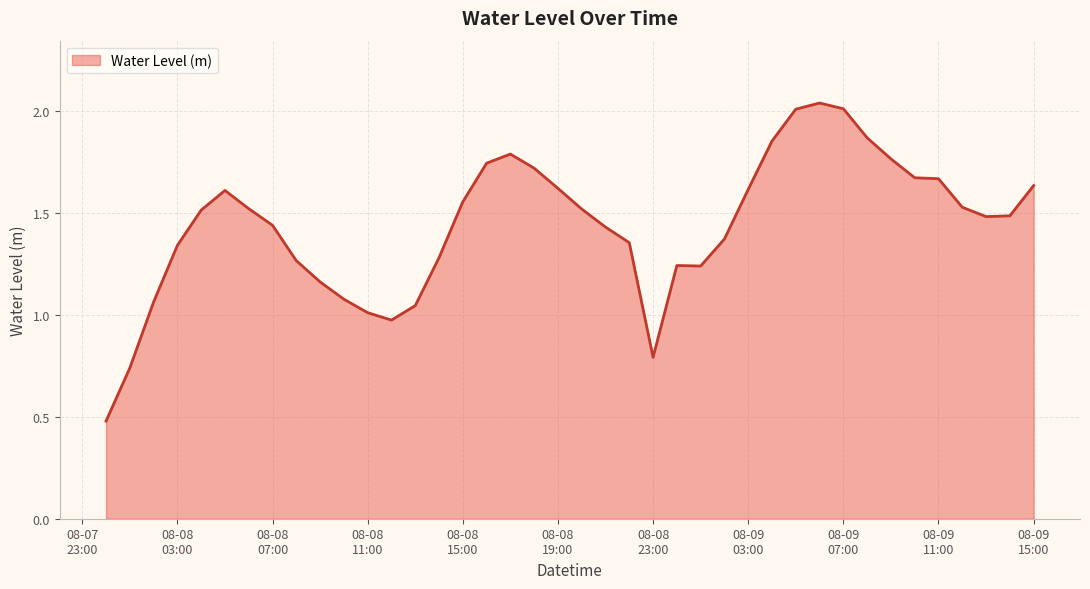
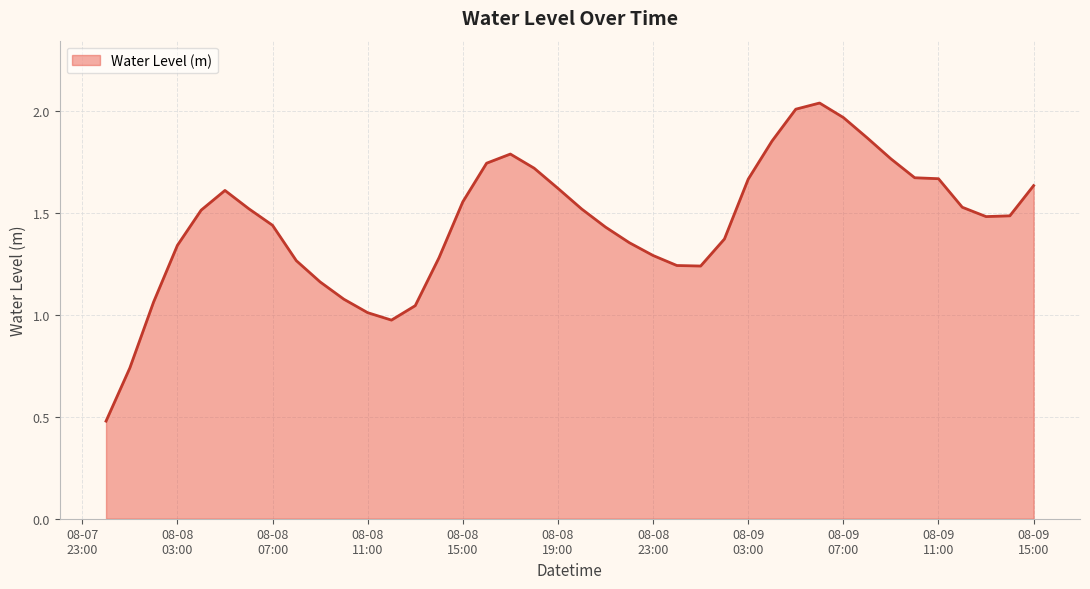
  {
    "08-08 03:00": 1.34,
    "08-08 07:00": 1.44,
    "08-08 11:00": 1.01,
    "08-08 15:00": 1.55,
    "08-08 19:00": 1.62,
-   "08-08 23:00": 0.79,
-   "08-09 03:00": 1.61,
-   "08-09 07:00": 2.01,
+   "08-08 23:00": 1.29,
+   "08-09 03:00": 1.66,
+   "08-09 07:00": 1.97,
    "08-09 11:00": 1.67,
    "08-09 15:00": 1.63
  }
